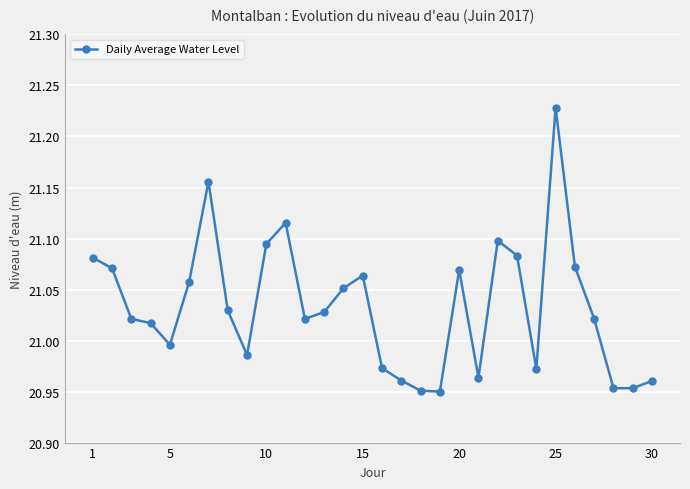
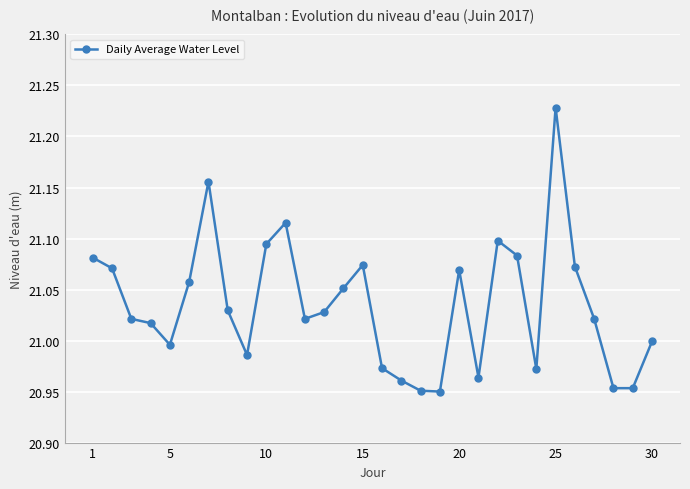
  {
    "1": 21.081,
    "5": 20.996,
    "10": 21.095,
-   "15": 21.064,
+   "15": 21.074,
    "20": 21.069,
    "25": 21.228,
-   "30": 20.960
+   "30": 20.999
  }
